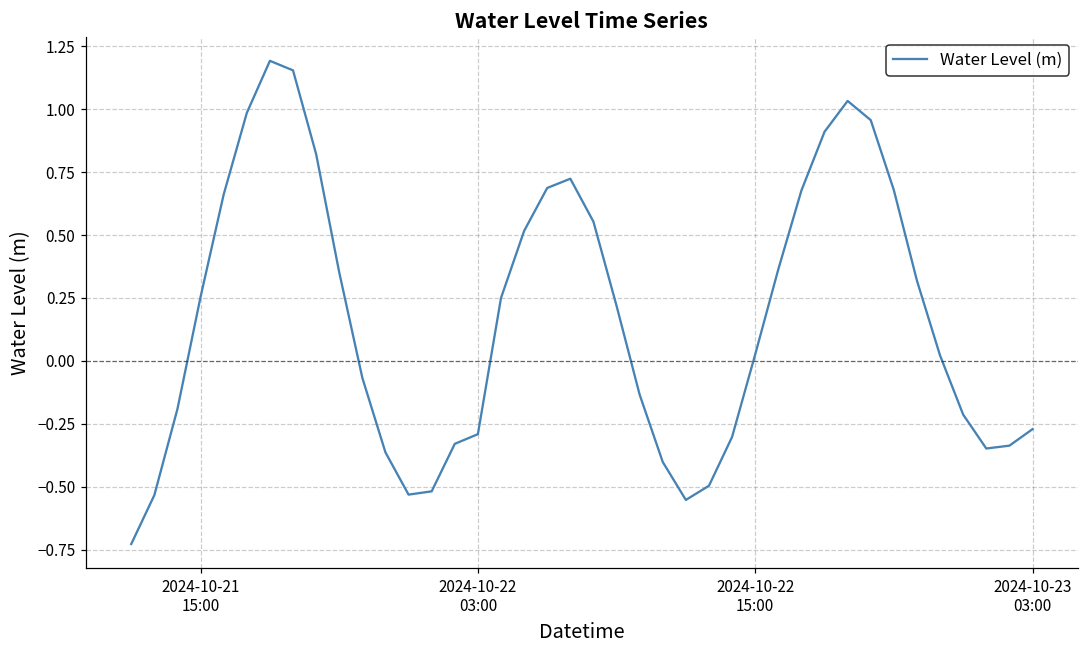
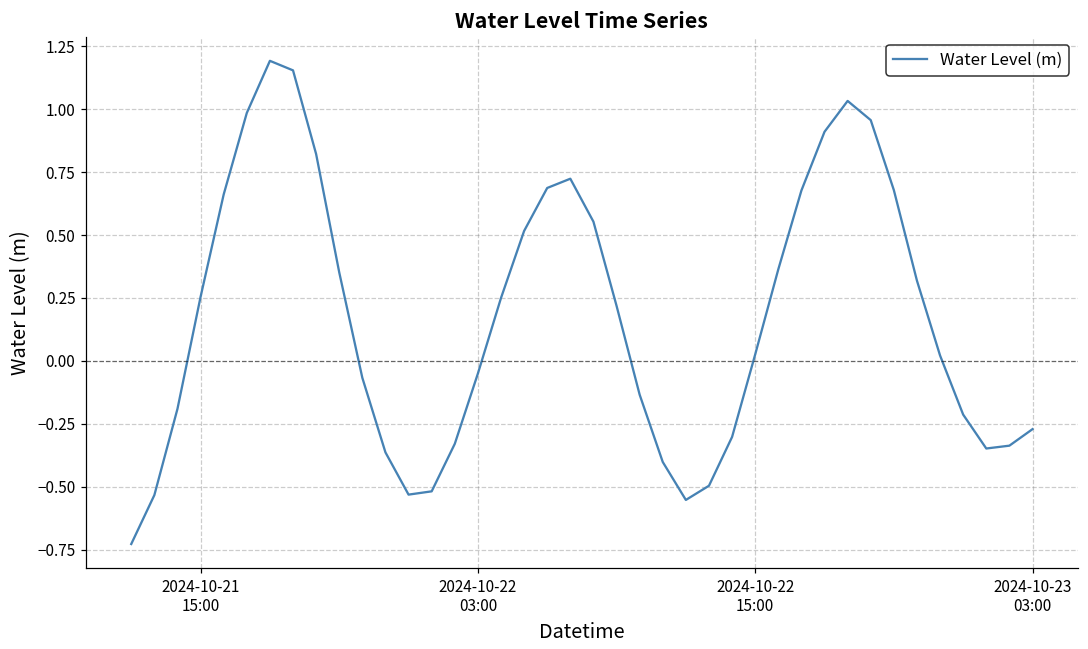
  {
    "2024-10-21 15:00": 0.25,
-   "2024-10-22 03:00": -0.29,
+   "2024-10-22 03:00": -0.05,
    "2024-10-22 15:00": 0.03,
    "2024-10-23 03:00": -0.27
  }
